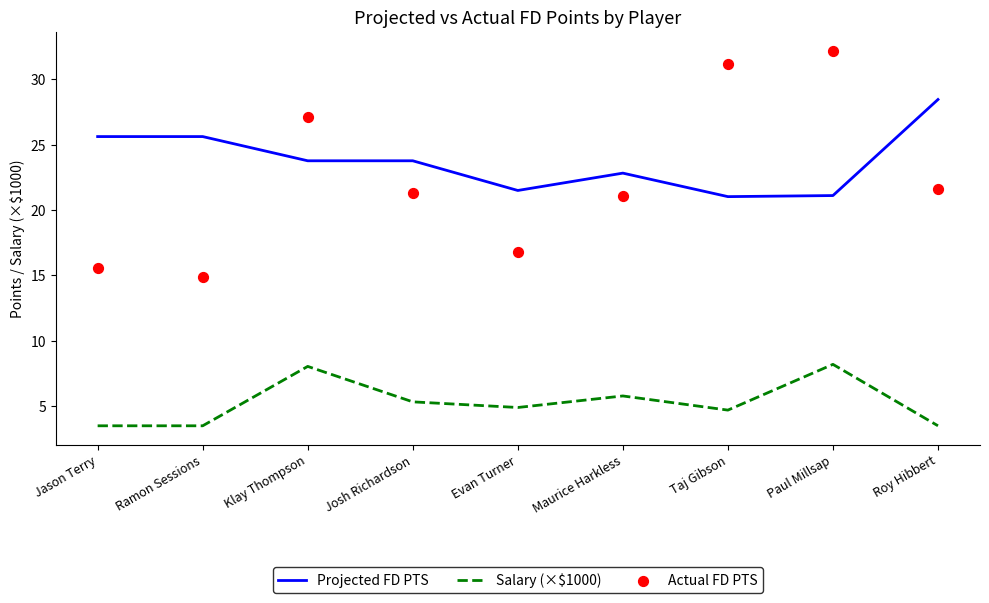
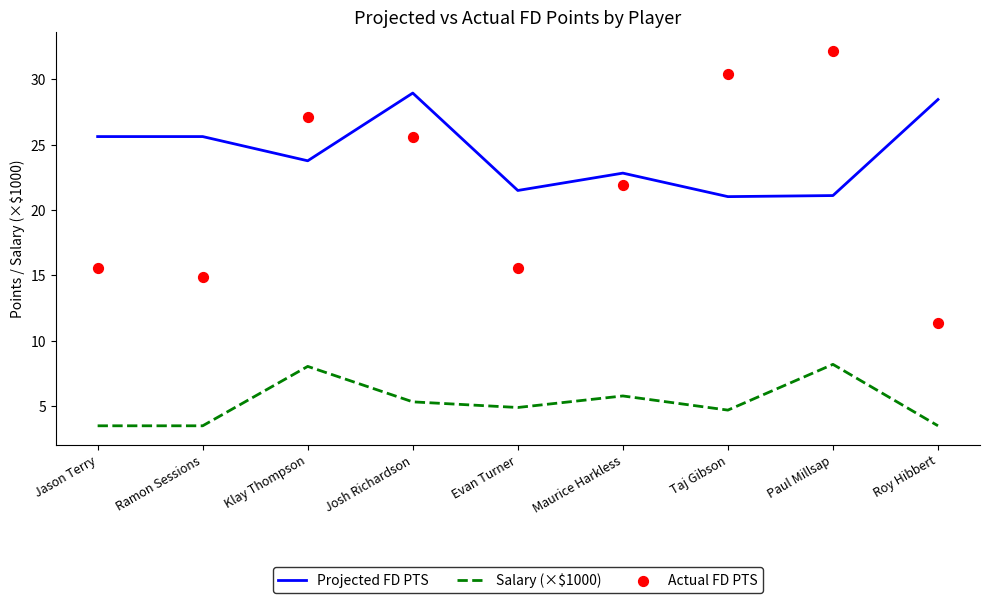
  {
    "Projected FD PTS": {
      "Jason Terry": 25.6,
      "Ramon Sessions": 25.6,
      "Klay Thompson": 23.8,
-     "Josh Richardson": 23.8,
+     "Josh Richardson": 29.0,
      "Evan Turner": 21.5,
      "Maurice Harkless": 22.8,
      "Taj Gibson": 21.0,
      "Paul Millsap": 21.1,
      "Roy Hibbert": 28.5
    },
    "Actual FD PTS": {
-     "Josh Richardson": 21.3,
-     "Evan Turner": 16.8,
-     "Maurice Harkless": 21.1,
-     "Taj Gibson": 31.2,
-     "Roy Hibbert": 21.6
+     "Josh Richardson": 25.6,
+     "Evan Turner": 15.6,
+     "Maurice Harkless": 21.9,
+     "Taj Gibson": 30.4,
+     "Roy Hibbert": 11.4
    },
    "Salary (×$1000)": {
      "Jason Terry": 3.5,
      "Ramon Sessions": 3.5,
      "Klay Thompson": 8.0,
      "Josh Richardson": 5.3,
      "Evan Turner": 4.9,
      "Maurice Harkless": 5.8,
      "Taj Gibson": 4.7,
      "Paul Millsap": 8.2,
      "Roy Hibbert": 3.5
    }
  }
